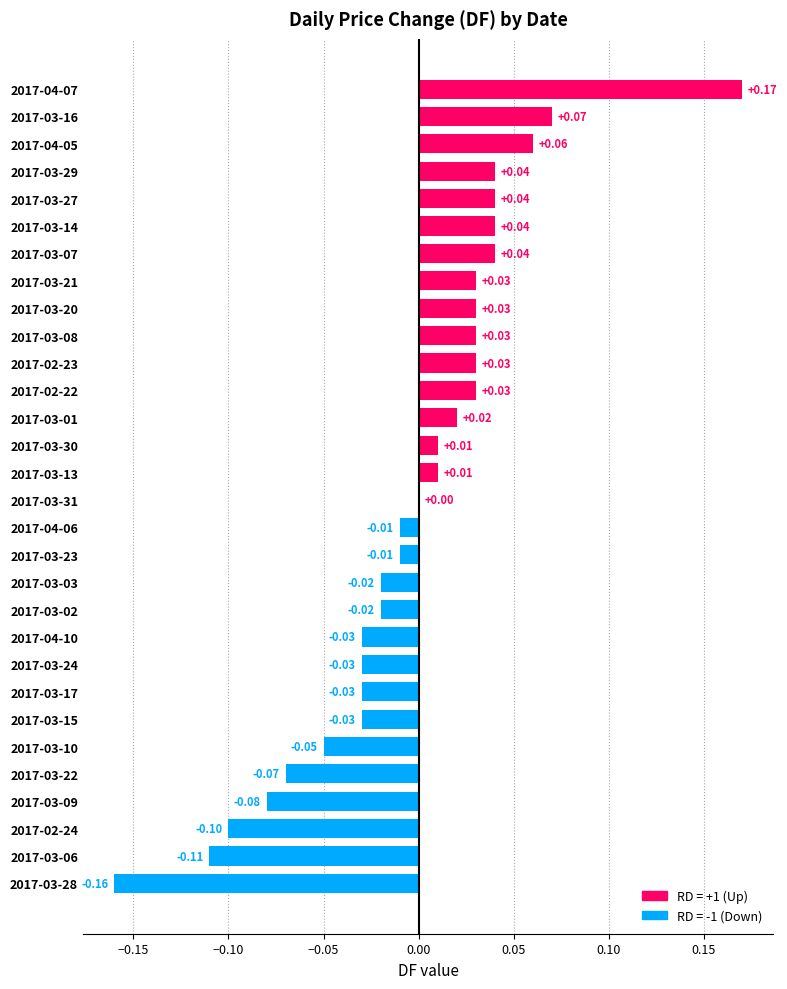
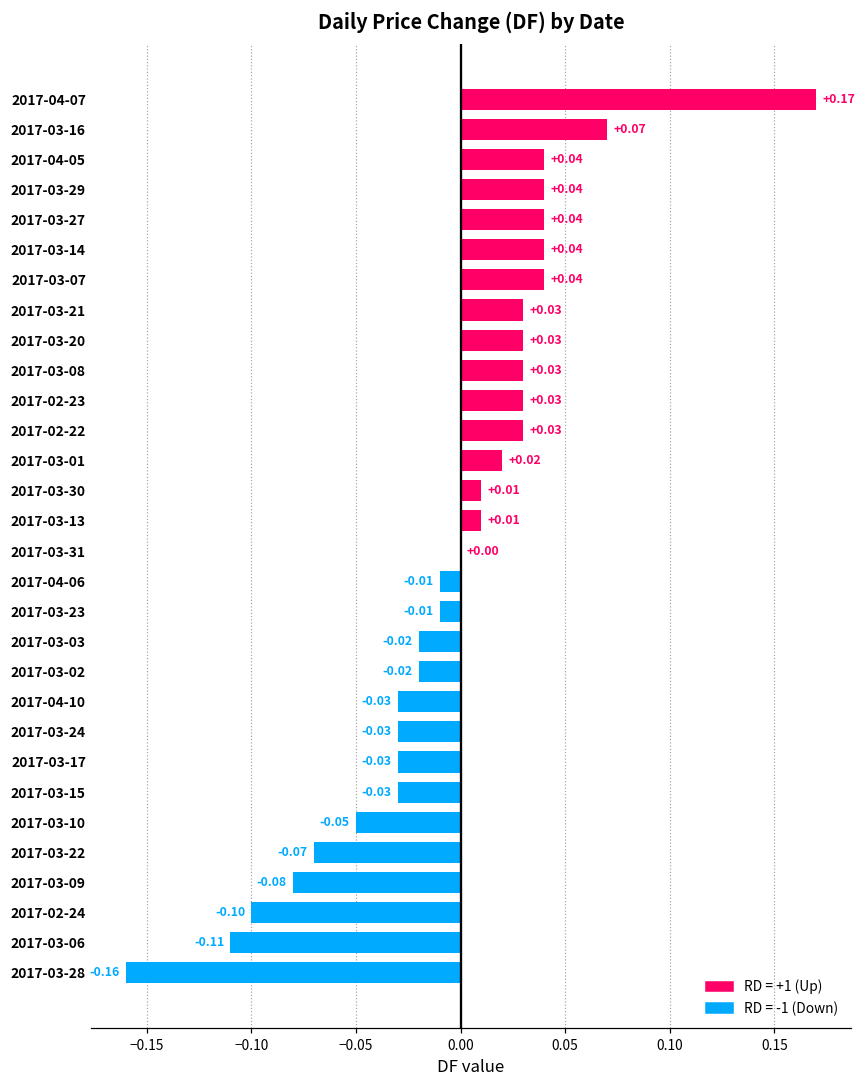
  {
    "2017-04-07": "+0.17",
    "2017-03-16": "+0.07",
-   "2017-04-05": "+0.06",
+   "2017-04-05": "+0.04",
    "2017-03-29": "+0.04",
    "2017-03-27": "+0.04",
    "2017-03-14": "+0.04",
    "2017-03-07": "+0.04",
    "2017-03-21": "+0.03",
    "2017-03-20": "+0.03",
    "2017-03-08": "+0.03",
    "2017-02-23": "+0.03",
    "2017-02-22": "+0.03",
    "2017-03-01": "+0.02",
    "2017-03-30": "+0.01",
    "2017-03-13": "+0.01",
    "2017-03-31": "+0.00",
    "2017-04-06": "-0.01",
    "2017-03-23": "-0.01",
    "2017-03-03": "-0.02",
    "2017-03-02": "-0.02",
    "2017-04-10": "-0.03",
    "2017-03-24": "-0.03",
    "2017-03-17": "-0.03",
    "2017-03-15": "-0.03",
    "2017-03-10": "-0.05",
    "2017-03-22": "-0.07",
    "2017-03-09": "-0.08",
    "2017-02-24": "-0.10",
    "2017-03-06": "-0.11",
    "2017-03-28": "-0.16"
  }
